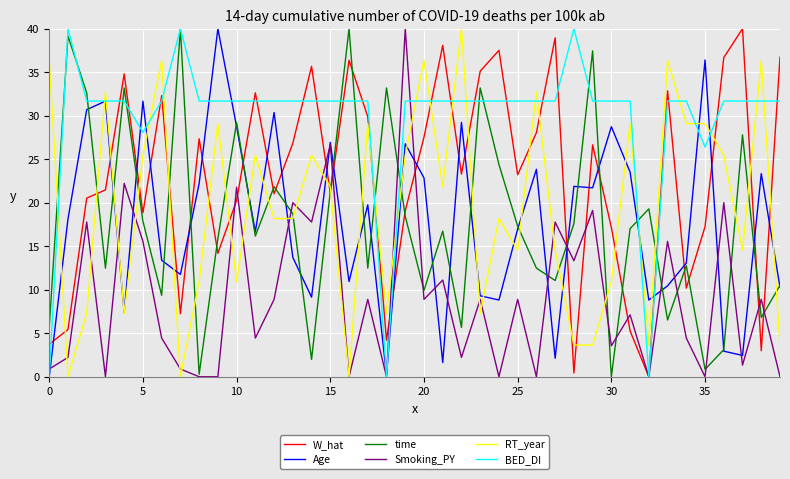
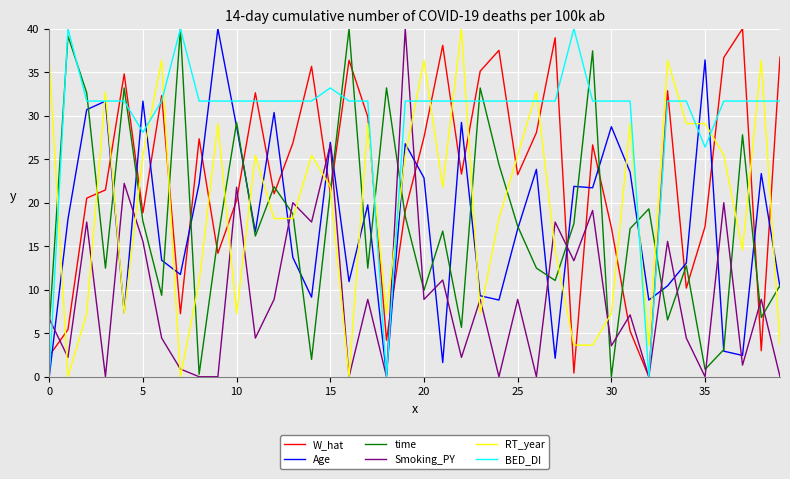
  {
    "W_hat": {
-     "0": 4,
+     "0": 2,
      "5": 19,
      "10": 20,
      "20": 28,
      "25": 23,
      "30": 17,
      "35": 17
    },
    "Age": {
      "5": 32,
      "10": 29,
      "20": 23,
      "25": 17,
      "30": 29,
      "35": 36
    },
    "time": {
      "0": 6,
      "5": 18,
      "10": 29,
      "20": 10,
      "25": 17,
      "30": 0,
      "35": 1
    },
    "Smoking_PY": {
-     "0": 1,
+     "0": 7,
      "5": 16,
      "10": 22,
      "20": 9,
      "25": 9,
      "30": 4,
      "35": 0
    },
    "RT_year": {
      "0": 36,
      "5": 25,
-     "10": 11,
+     "10": 7,
      "15": 22,
      "20": 36,
-     "25": 15,
-     "30": 11,
+     "25": 25,
+     "30": 7,
      "35": 29
    },
    "BED_DI": {
      "5": 28,
      "10": 32,
-     "15": 32,
+     "15": 33,
      "20": 32,
      "25": 32,
      "30": 32,
      "35": 26
    }
  }
